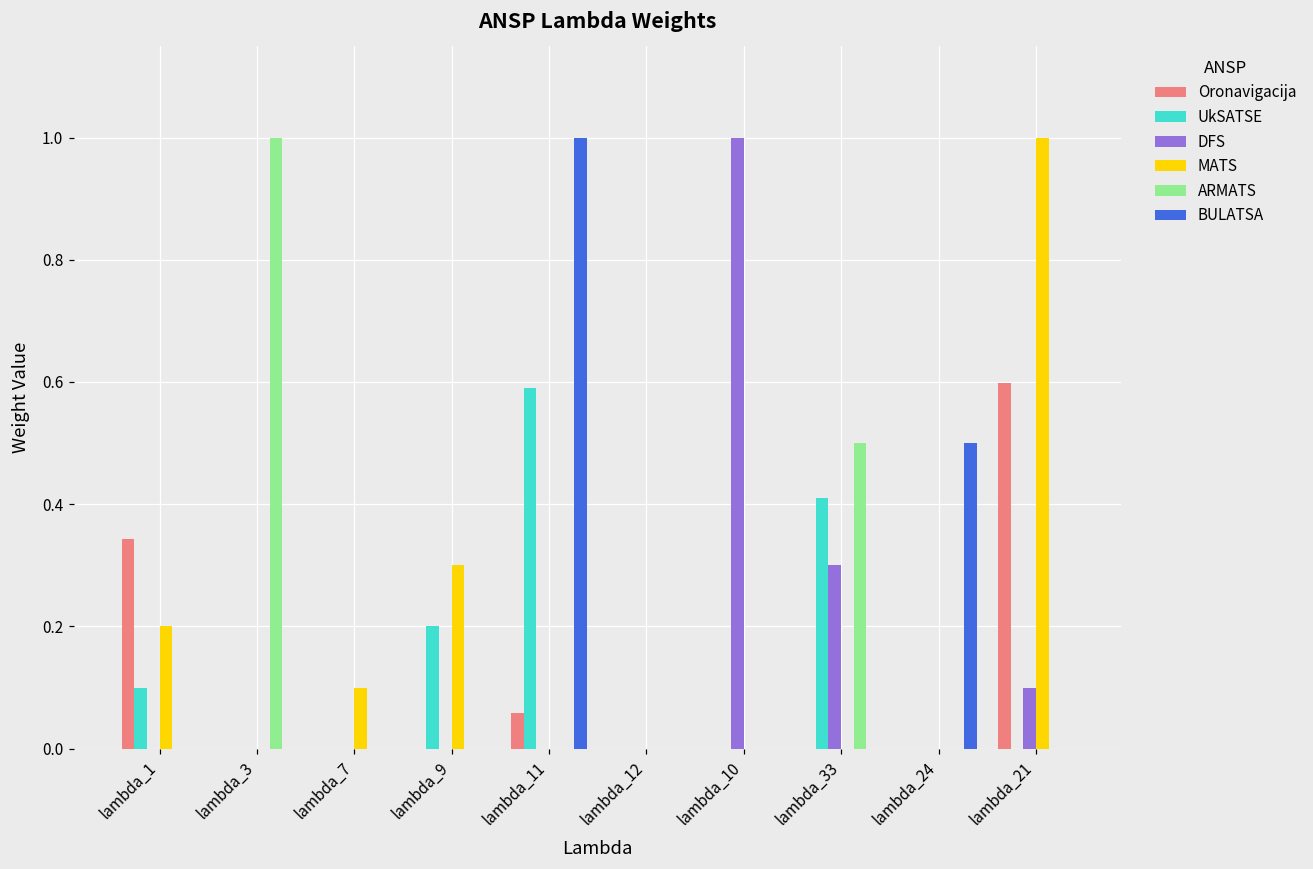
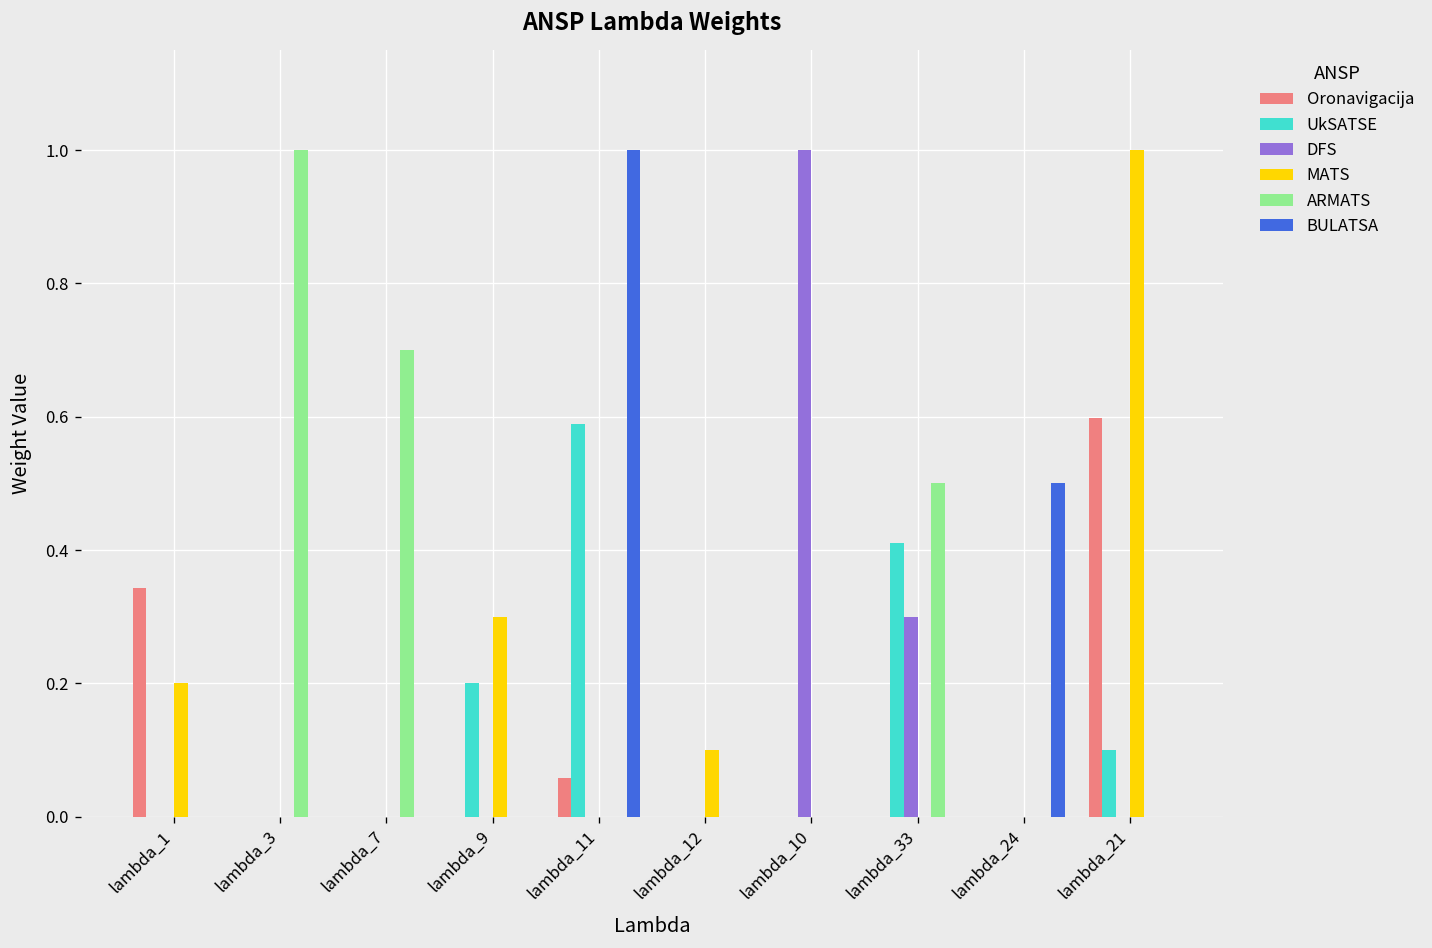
  {
    "Oronavigacija": {
      "lambda_1": 0.34,
      "lambda_3": 0.0,
      "lambda_7": 0.0,
      "lambda_9": 0.0,
      "lambda_11": 0.06,
      "lambda_12": 0.0,
      "lambda_10": 0.0,
      "lambda_33": 0.0,
      "lambda_24": 0.0,
      "lambda_21": 0.6
    },
    "UkSATSE": {
-     "lambda_1": 0.1,
+     "lambda_1": 0.0,
      "lambda_3": 0.0,
      "lambda_7": 0.0,
      "lambda_9": 0.2,
      "lambda_11": 0.59,
      "lambda_12": 0.0,
      "lambda_10": 0.0,
      "lambda_33": 0.41,
      "lambda_24": 0.0,
-     "lambda_21": 0.0
+     "lambda_21": 0.1
    },
    "DFS": {
      "lambda_1": 0.0,
      "lambda_3": 0.0,
      "lambda_7": 0.0,
      "lambda_9": 0.0,
      "lambda_11": 0.0,
      "lambda_12": 0.0,
      "lambda_10": 1.0,
      "lambda_33": 0.3,
      "lambda_24": 0.0,
-     "lambda_21": 0.1
+     "lambda_21": 0.0
    },
    "MATS": {
      "lambda_1": 0.2,
      "lambda_3": 0.0,
-     "lambda_7": 0.1,
+     "lambda_7": 0.0,
      "lambda_9": 0.3,
      "lambda_11": 0.0,
-     "lambda_12": 0.0,
+     "lambda_12": 0.1,
      "lambda_10": 0.0,
      "lambda_33": 0.0,
      "lambda_24": 0.0,
      "lambda_21": 1.0
    },
    "ARMATS": {
      "lambda_1": 0.0,
      "lambda_3": 1.0,
-     "lambda_7": 0.0,
+     "lambda_7": 0.7,
      "lambda_9": 0.0,
      "lambda_11": 0.0,
      "lambda_12": 0.0,
      "lambda_10": 0.0,
      "lambda_33": 0.5,
      "lambda_24": 0.0,
      "lambda_21": 0.0
    },
    "BULATSA": {
      "lambda_1": 0.0,
      "lambda_3": 0.0,
      "lambda_7": 0.0,
      "lambda_9": 0.0,
      "lambda_11": 1.0,
      "lambda_12": 0.0,
      "lambda_10": 0.0,
      "lambda_33": 0.0,
      "lambda_24": 0.5,
      "lambda_21": 0.0
    }
  }
